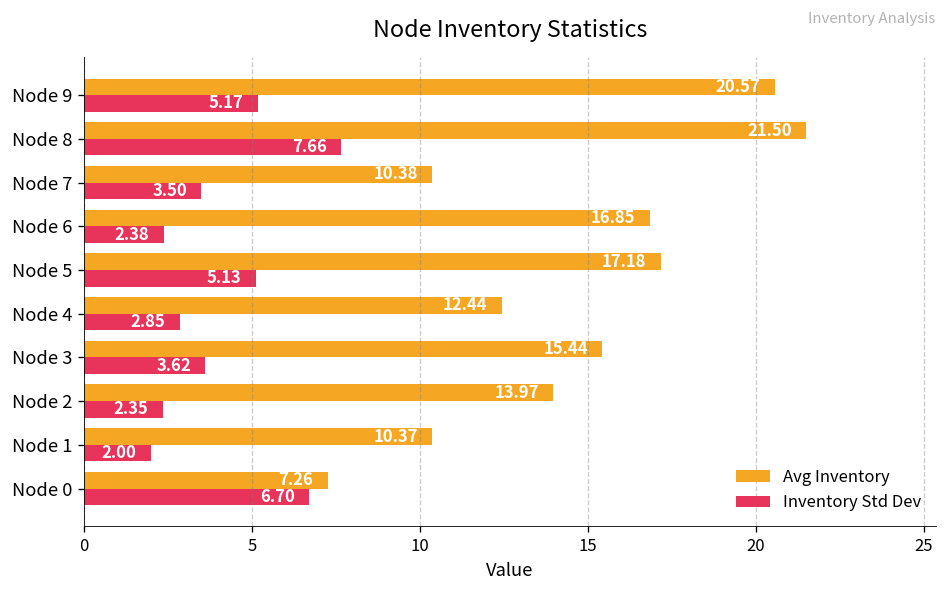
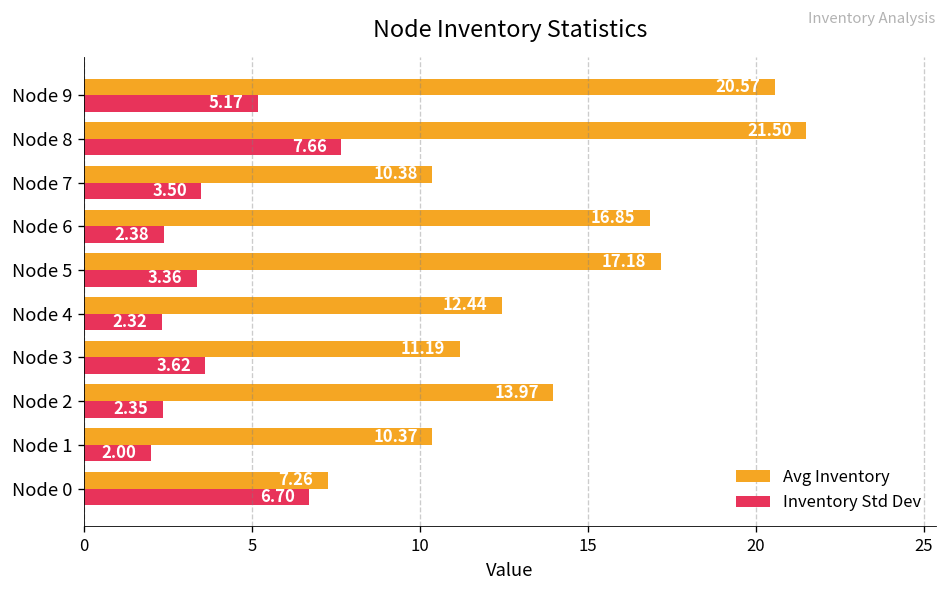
  {
    "Avg Inventory": {
      "Node 9": 20.57,
      "Node 8": 21.50,
      "Node 7": 10.38,
      "Node 6": 16.85,
      "Node 5": 17.18,
      "Node 4": 12.44,
-     "Node 3": 15.44,
+     "Node 3": 11.19,
      "Node 2": 13.97,
      "Node 1": 10.37,
      "Node 0": 7.26
    },
    "Inventory Std Dev": {
      "Node 9": 5.17,
      "Node 8": 7.66,
      "Node 7": 3.50,
      "Node 6": 2.38,
-     "Node 5": 5.13,
-     "Node 4": 2.85,
+     "Node 5": 3.36,
+     "Node 4": 2.32,
      "Node 3": 3.62,
      "Node 2": 2.35,
      "Node 1": 2.00,
      "Node 0": 6.70
    }
  }
